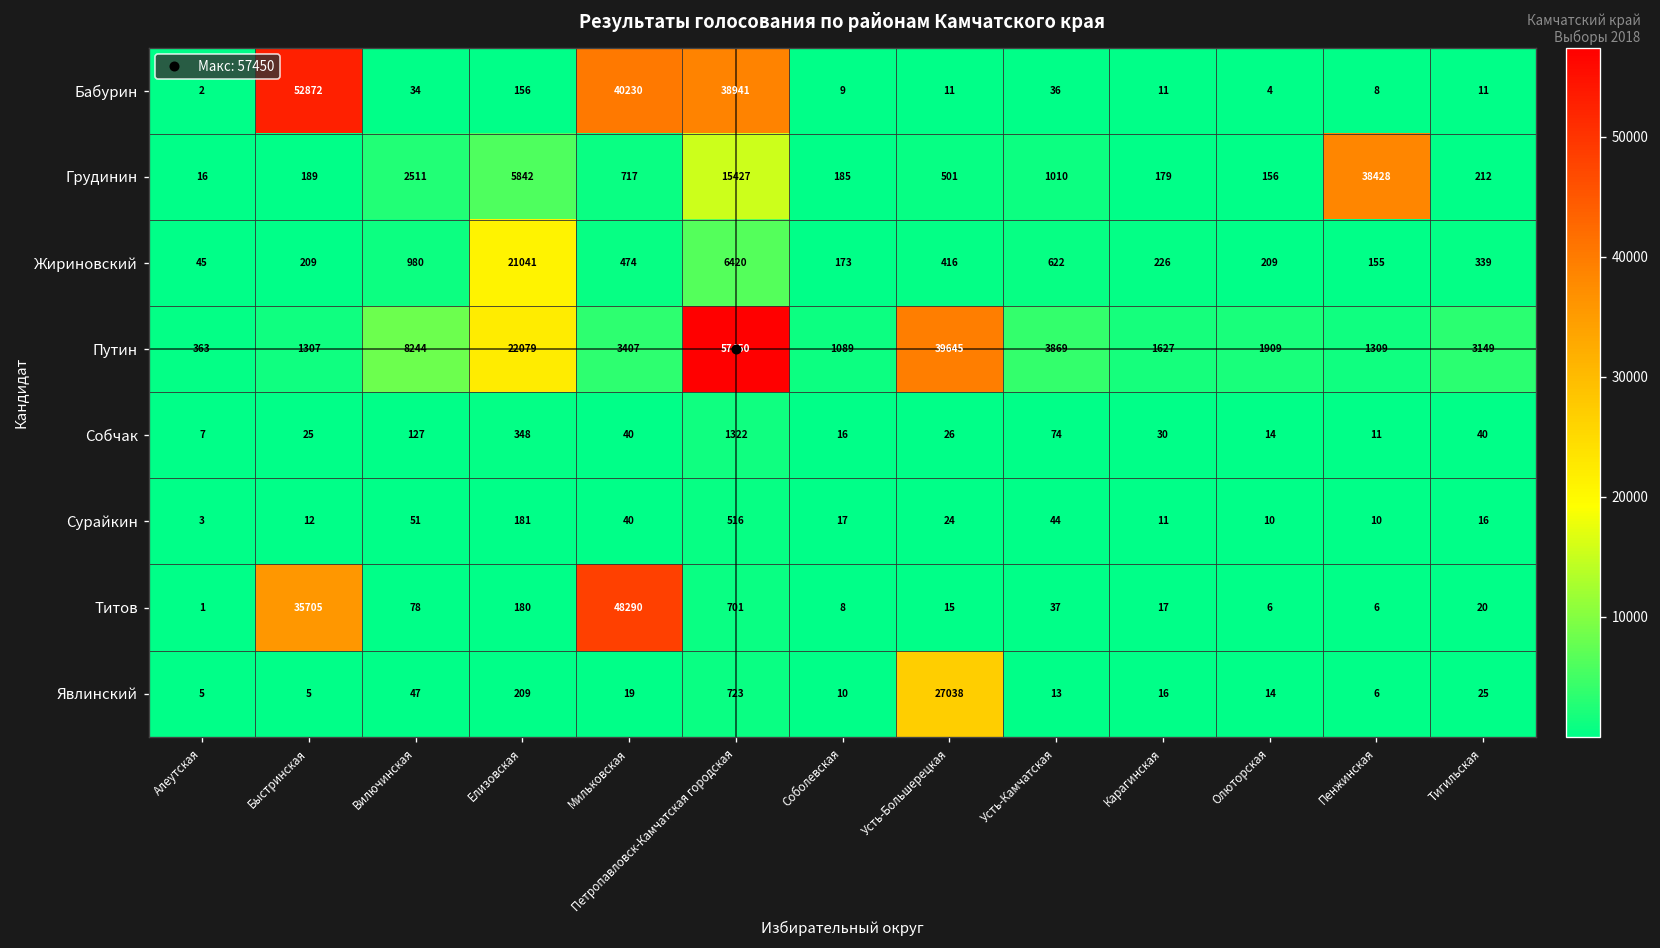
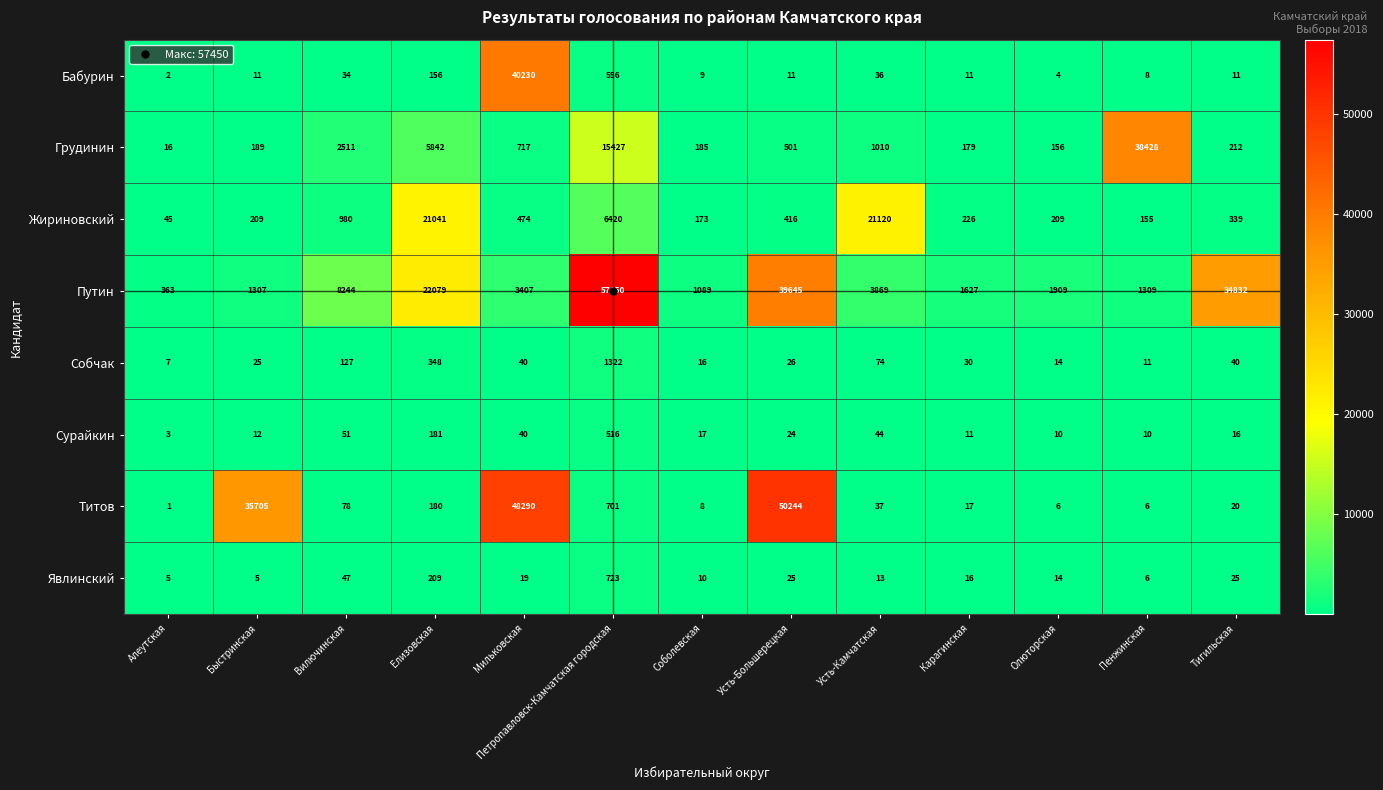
  {
    "Бабурин": {
      "Алеутская": 2,
-     "Быстринская": 52872,
+     "Быстринская": 11,
      "Вилючинская": 34,
      "Елизовская": 156,
      "Мильковская": 40230,
-     "Петропавловск-Камчатская городская": 38941,
+     "Петропавловск-Камчатская городская": 556,
      "Соболевская": 9,
      "Усть-Большерецкая": 11,
      "Усть-Камчатская": 36,
      "Карагинская": 11,
      "Олюторская": 4,
      "Пенжинская": 8,
      "Тигильская": 11
    },
    "Грудинин": {
      "Алеутская": 16,
      "Быстринская": 189,
      "Вилючинская": 2511,
      "Елизовская": 5842,
      "Мильковская": 717,
      "Петропавловск-Камчатская городская": 15427,
      "Соболевская": 185,
      "Усть-Большерецкая": 501,
      "Усть-Камчатская": 1010,
      "Карагинская": 179,
      "Олюторская": 156,
      "Пенжинская": 38428,
      "Тигильская": 212
    },
    "Жириновский": {
      "Алеутская": 45,
      "Быстринская": 209,
      "Вилючинская": 980,
      "Елизовская": 21041,
      "Мильковская": 474,
      "Петропавловск-Камчатская городская": 6420,
      "Соболевская": 173,
      "Усть-Большерецкая": 416,
-     "Усть-Камчатская": 622,
+     "Усть-Камчатская": 21120,
      "Карагинская": 226,
      "Олюторская": 209,
      "Пенжинская": 155,
      "Тигильская": 339
    },
    "Путин": {
      "Алеутская": 363,
      "Быстринская": 1307,
      "Вилючинская": 8244,
      "Елизовская": 22079,
      "Мильковская": 3407,
      "Соболевская": 1089,
      "Усть-Большерецкая": 39645,
      "Усть-Камчатская": 3869,
      "Карагинская": 1627,
      "Олюторская": 1909,
      "Пенжинская": 1309,
-     "Тигильская": 3149
+     "Тигильская": 34832
    },
    "Собчак": {
      "Алеутская": 7,
      "Быстринская": 25,
      "Вилючинская": 127,
      "Елизовская": 348,
      "Мильковская": 40,
      "Петропавловск-Камчатская городская": 1322,
      "Соболевская": 16,
      "Усть-Большерецкая": 26,
      "Усть-Камчатская": 74,
      "Карагинская": 30,
      "Олюторская": 14,
      "Пенжинская": 11,
      "Тигильская": 40
    },
    "Сурайкин": {
      "Алеутская": 3,
      "Быстринская": 12,
      "Вилючинская": 51,
      "Елизовская": 181,
      "Мильковская": 40,
      "Петропавловск-Камчатская городская": 516,
      "Соболевская": 17,
      "Усть-Большерецкая": 24,
      "Усть-Камчатская": 44,
      "Карагинская": 11,
      "Олюторская": 10,
      "Пенжинская": 10,
      "Тигильская": 16
    },
    "Титов": {
      "Алеутская": 1,
      "Быстринская": 35705,
      "Вилючинская": 78,
      "Елизовская": 180,
      "Мильковская": 48290,
      "Петропавловск-Камчатская городская": 701,
      "Соболевская": 8,
-     "Усть-Большерецкая": 15,
+     "Усть-Большерецкая": 50244,
      "Усть-Камчатская": 37,
      "Карагинская": 17,
      "Олюторская": 6,
      "Пенжинская": 6,
      "Тигильская": 20
    },
    "Явлинский": {
      "Алеутская": 5,
      "Быстринская": 5,
      "Вилючинская": 47,
      "Елизовская": 209,
      "Мильковская": 19,
      "Петропавловск-Камчатская городская": 723,
      "Соболевская": 10,
-     "Усть-Большерецкая": 27038,
+     "Усть-Большерецкая": 25,
      "Усть-Камчатская": 13,
      "Карагинская": 16,
      "Олюторская": 14,
      "Пенжинская": 6,
      "Тигильская": 25
    }
  }
